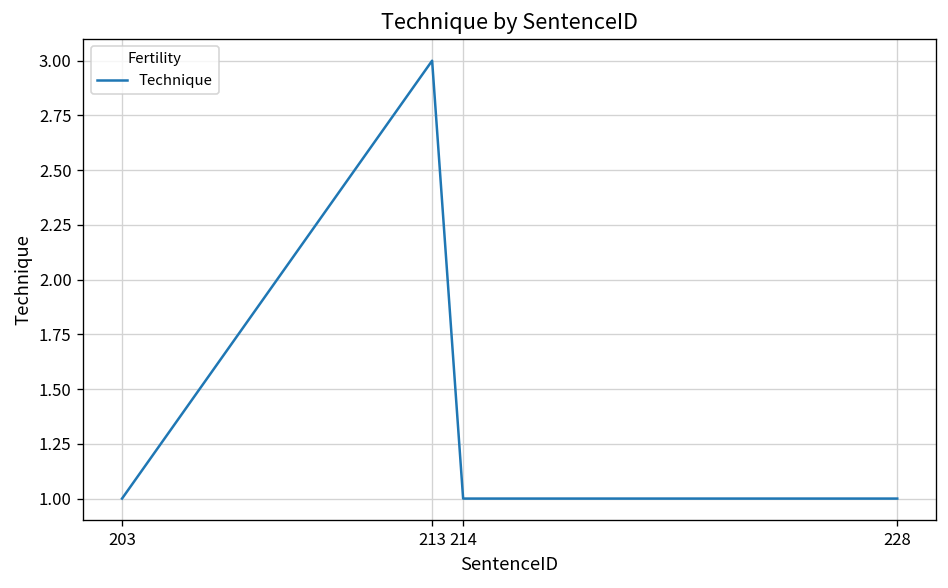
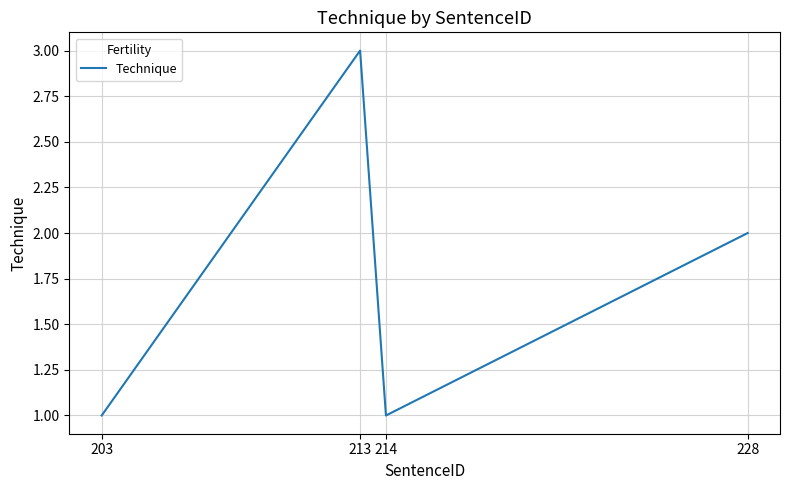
  {
    "203": 1,
    "213": 3,
    "214": 1,
-   "228": 1
+   "228": 2
  }
